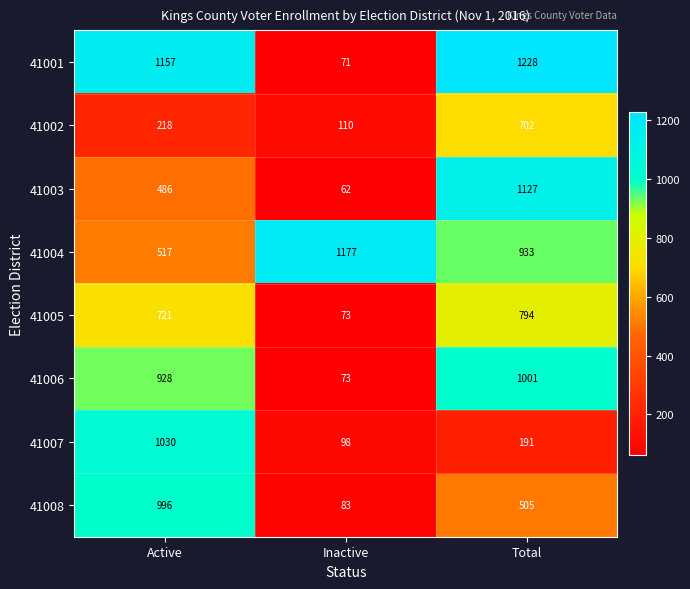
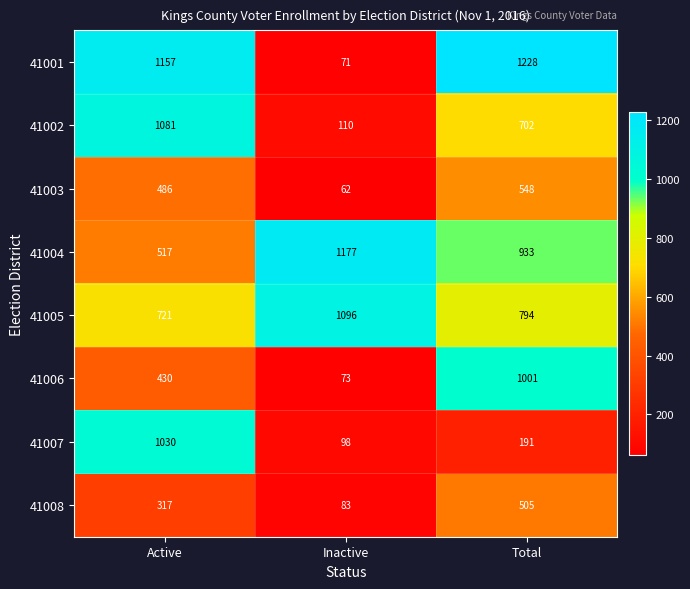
  {
    "41001": {
      "Active": 1157,
      "Inactive": 71,
      "Total": 1228
    },
    "41002": {
-     "Active": 218,
+     "Active": 1081,
      "Inactive": 110,
      "Total": 702
    },
    "41003": {
      "Active": 486,
      "Inactive": 62,
-     "Total": 1127
+     "Total": 548
    },
    "41004": {
      "Active": 517,
      "Inactive": 1177,
      "Total": 933
    },
    "41005": {
      "Active": 721,
-     "Inactive": 73,
+     "Inactive": 1096,
      "Total": 794
    },
    "41006": {
-     "Active": 928,
+     "Active": 430,
      "Inactive": 73,
      "Total": 1001
    },
    "41007": {
      "Active": 1030,
      "Inactive": 98,
      "Total": 191
    },
    "41008": {
-     "Active": 996,
+     "Active": 317,
      "Inactive": 83,
      "Total": 505
    }
  }
